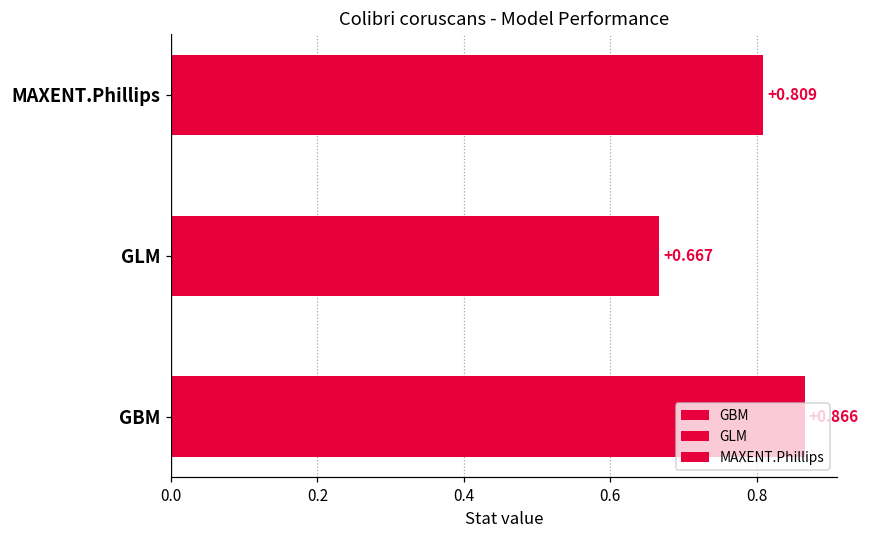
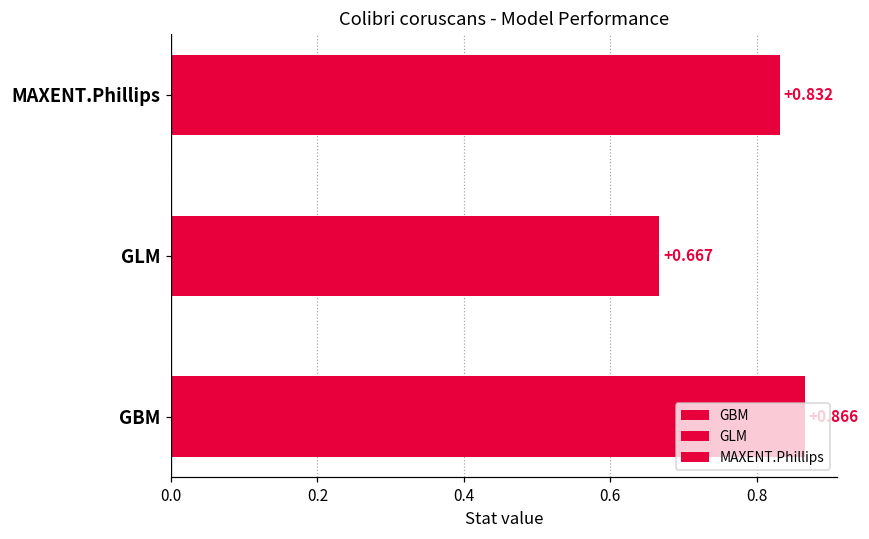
  {
-   "MAXENT.Phillips": "+0.809",
+   "MAXENT.Phillips": "+0.832",
    "GLM": "+0.667"
  }
